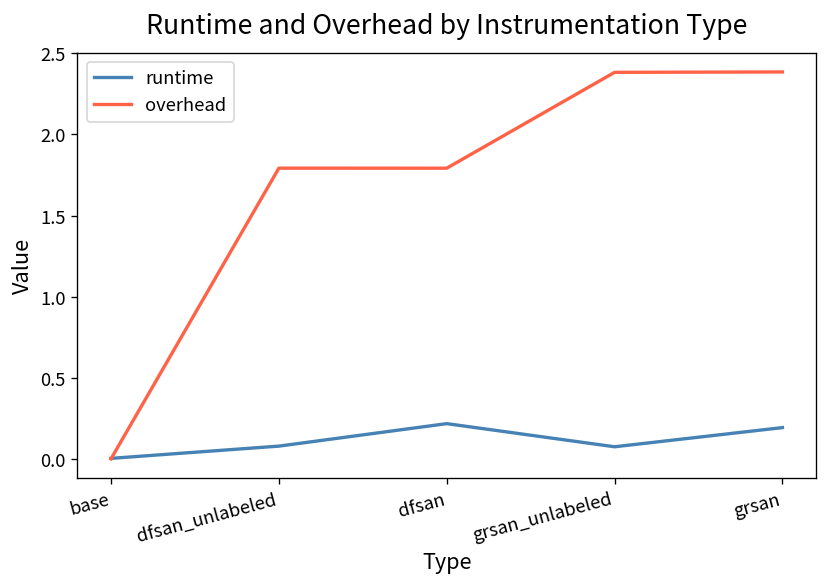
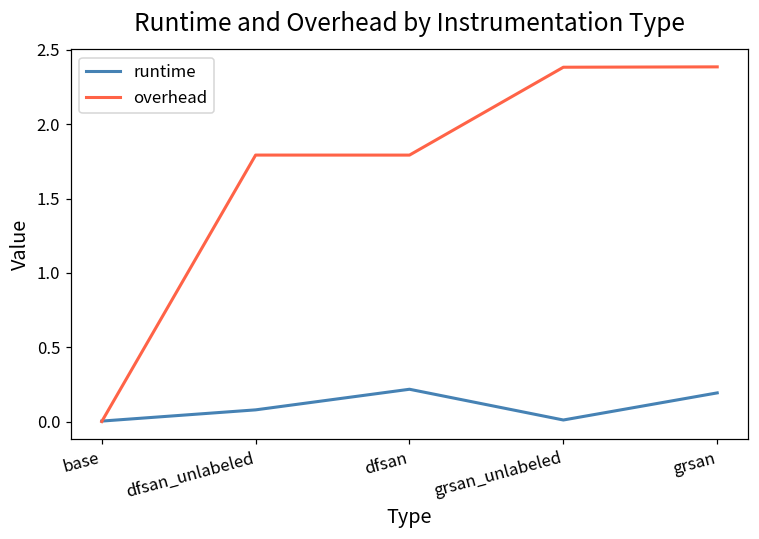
  {
    "runtime": {
      "dfsan_unlabeled": 0.08,
      "dfsan": 0.22,
-     "grsan_unlabeled": 0.07,
+     "grsan_unlabeled": 0.01,
      "grsan": 0.19
    },
    "overhead": {
      "dfsan_unlabeled": 1.79,
      "dfsan": 1.79,
      "grsan_unlabeled": 2.38,
      "grsan": 2.39
    }
  }
